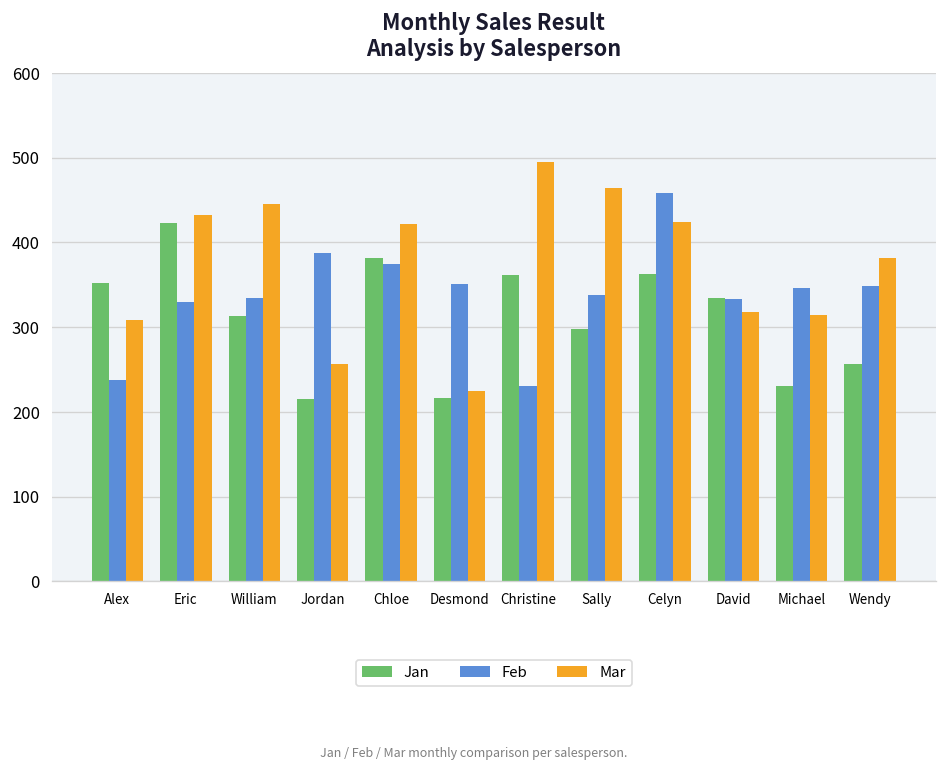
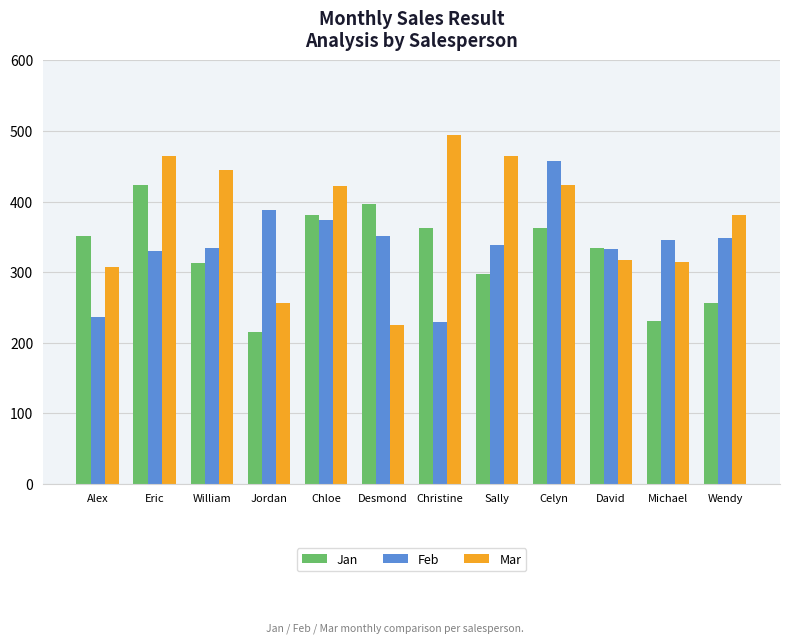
  {
    "Jan": {
      "Alex": 350,
      "Eric": 420,
      "William": 310,
      "Jordan": 220,
      "Chloe": 380,
-     "Desmond": 220,
+     "Desmond": 400,
      "Christine": 360,
      "Sally": 300,
      "Celyn": 360,
      "David": 330,
      "Michael": 230,
      "Wendy": 260
    },
    "Feb": {
      "Alex": 240,
      "Eric": 330,
      "William": 330,
      "Jordan": 390,
      "Chloe": 370,
      "Desmond": 350,
      "Christine": 230,
      "Sally": 340,
      "Celyn": 460,
      "David": 330,
      "Michael": 350,
      "Wendy": 350
    },
    "Mar": {
      "Alex": 310,
-     "Eric": 430,
+     "Eric": 460,
      "William": 450,
      "Jordan": 260,
      "Chloe": 420,
      "Desmond": 230,
      "Christine": 500,
      "Sally": 460,
      "Celyn": 420,
      "David": 320,
      "Michael": 310,
      "Wendy": 380
    }
  }
